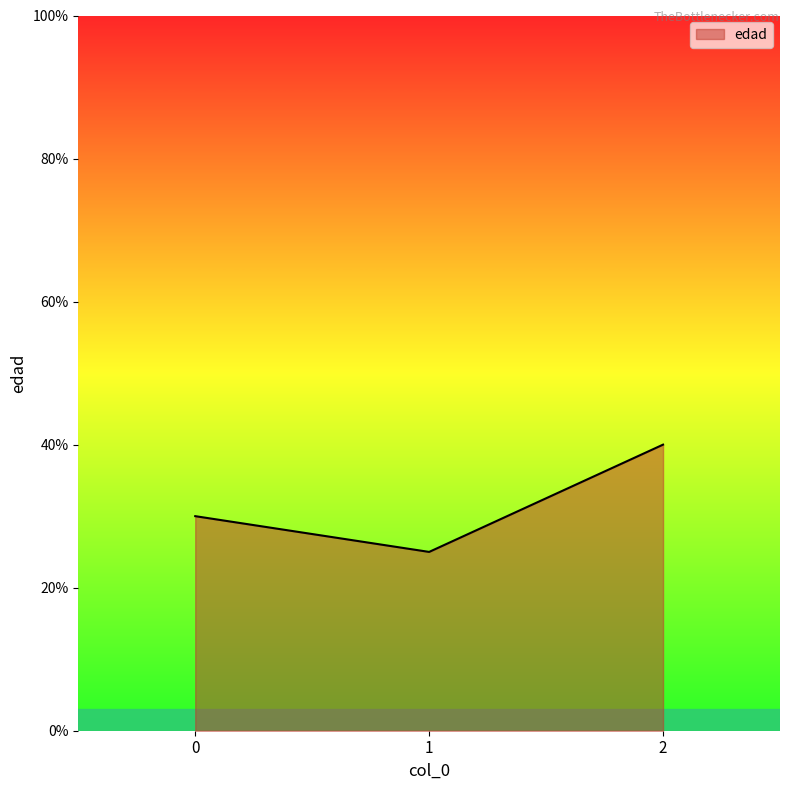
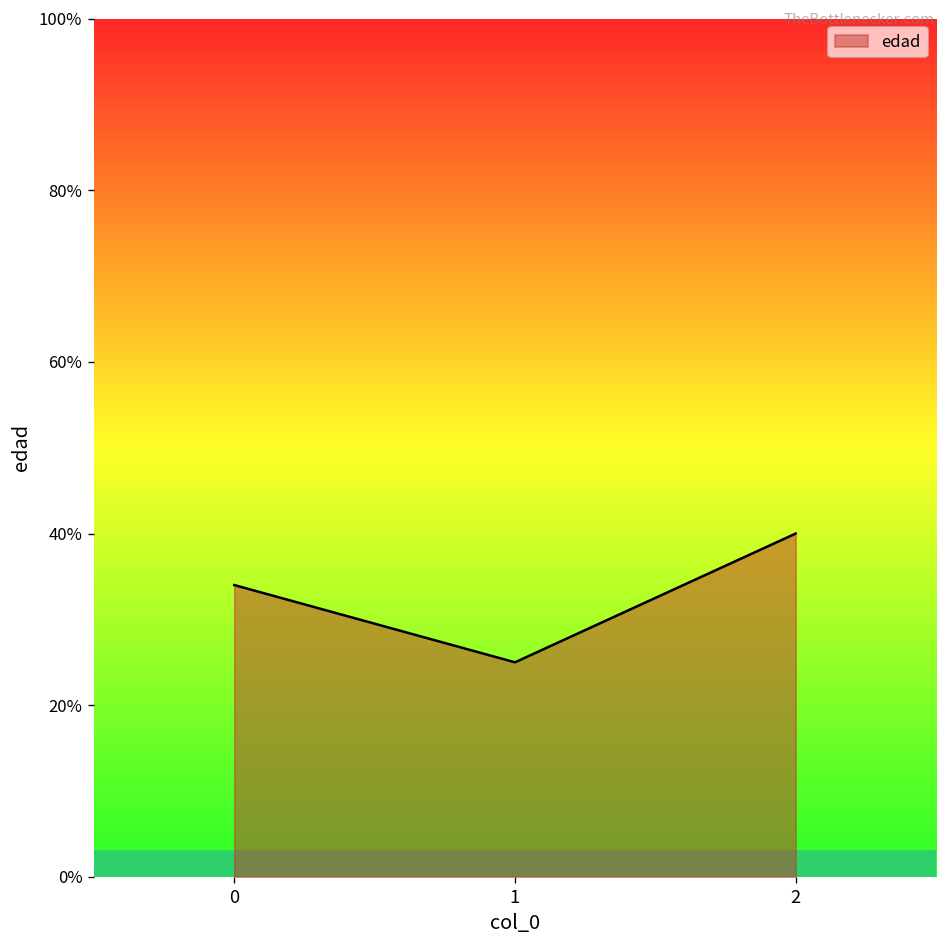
  {
-   "0": "30%",
+   "0": "34%",
    "1": "25%",
    "2": "40%"
  }
